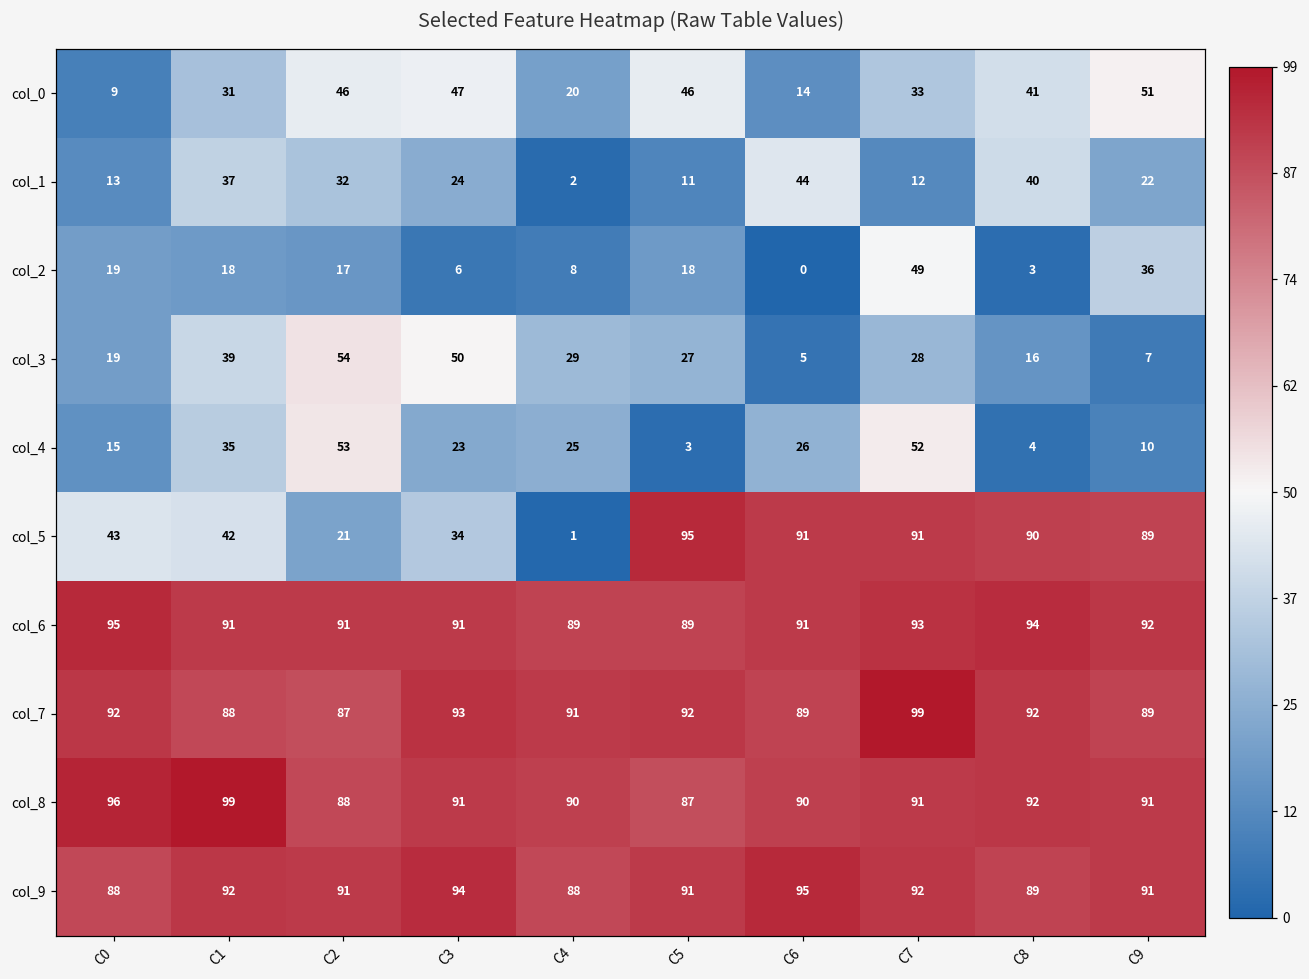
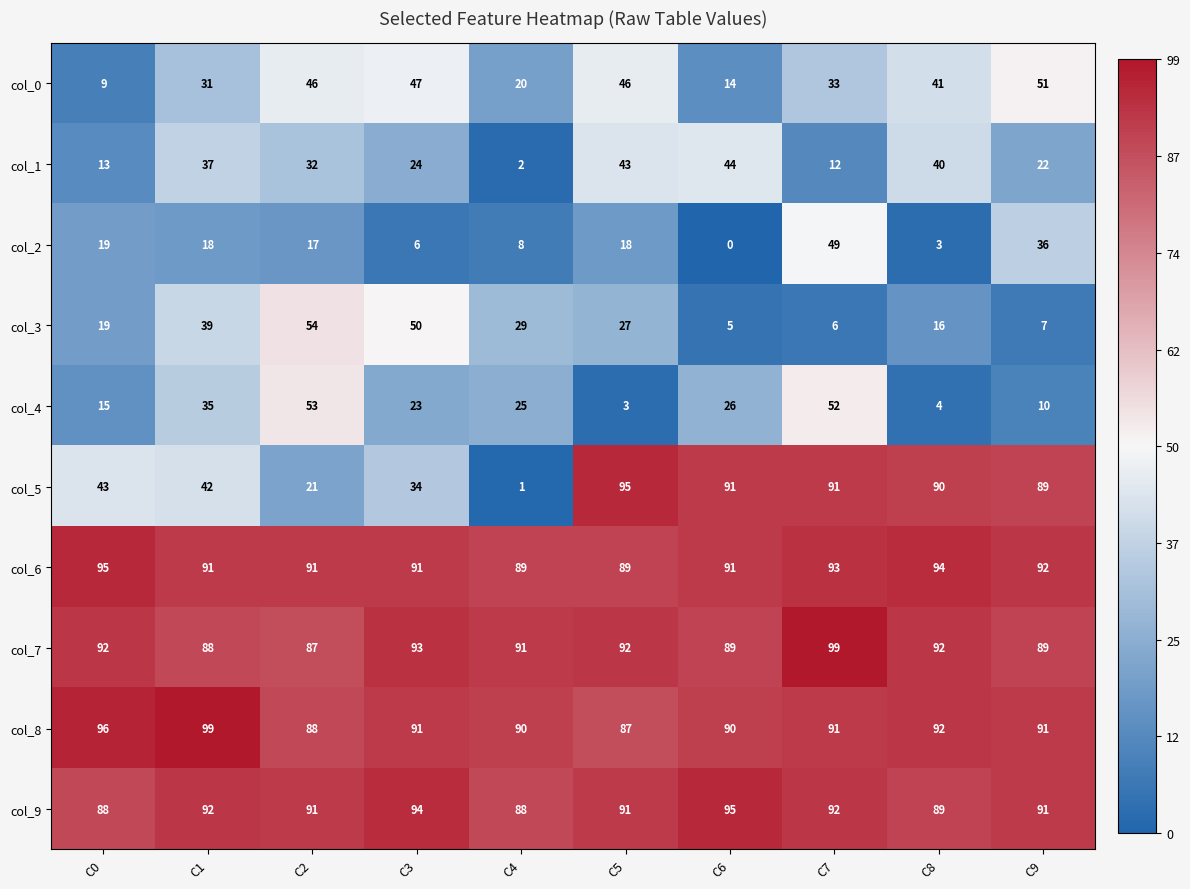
  {
    "col_0": {
      "C0": 9,
      "C1": 31,
      "C2": 46,
      "C3": 47,
      "C4": 20,
      "C5": 46,
      "C6": 14,
      "C7": 33,
      "C8": 41,
      "C9": 51
    },
    "col_1": {
      "C0": 13,
      "C1": 37,
      "C2": 32,
      "C3": 24,
      "C4": 2,
-     "C5": 11,
+     "C5": 43,
      "C6": 44,
      "C7": 12,
      "C8": 40,
      "C9": 22
    },
    "col_2": {
      "C0": 19,
      "C1": 18,
      "C2": 17,
      "C3": 6,
      "C4": 8,
      "C5": 18,
      "C6": 0,
      "C7": 49,
      "C8": 3,
      "C9": 36
    },
    "col_3": {
      "C0": 19,
      "C1": 39,
      "C2": 54,
      "C3": 50,
      "C4": 29,
      "C5": 27,
      "C6": 5,
-     "C7": 28,
+     "C7": 6,
      "C8": 16,
      "C9": 7
    },
    "col_4": {
      "C0": 15,
      "C1": 35,
      "C2": 53,
      "C3": 23,
      "C4": 25,
      "C5": 3,
      "C6": 26,
      "C7": 52,
      "C8": 4,
      "C9": 10
    },
    "col_5": {
      "C0": 43,
      "C1": 42,
      "C2": 21,
      "C3": 34,
      "C4": 1,
      "C5": 95,
      "C6": 91,
      "C7": 91,
      "C8": 90,
      "C9": 89
    },
    "col_6": {
      "C0": 95,
      "C1": 91,
      "C2": 91,
      "C3": 91,
      "C4": 89,
      "C5": 89,
      "C6": 91,
      "C7": 93,
      "C8": 94,
      "C9": 92
    },
    "col_7": {
      "C0": 92,
      "C1": 88,
      "C2": 87,
      "C3": 93,
      "C4": 91,
      "C5": 92,
      "C6": 89,
      "C7": 99,
      "C8": 92,
      "C9": 89
    },
    "col_8": {
      "C0": 96,
      "C1": 99,
      "C2": 88,
      "C3": 91,
      "C4": 90,
      "C5": 87,
      "C6": 90,
      "C7": 91,
      "C8": 92,
      "C9": 91
    },
    "col_9": {
      "C0": 88,
      "C1": 92,
      "C2": 91,
      "C3": 94,
      "C4": 88,
      "C5": 91,
      "C6": 95,
      "C7": 92,
      "C8": 89,
      "C9": 91
    }
  }
